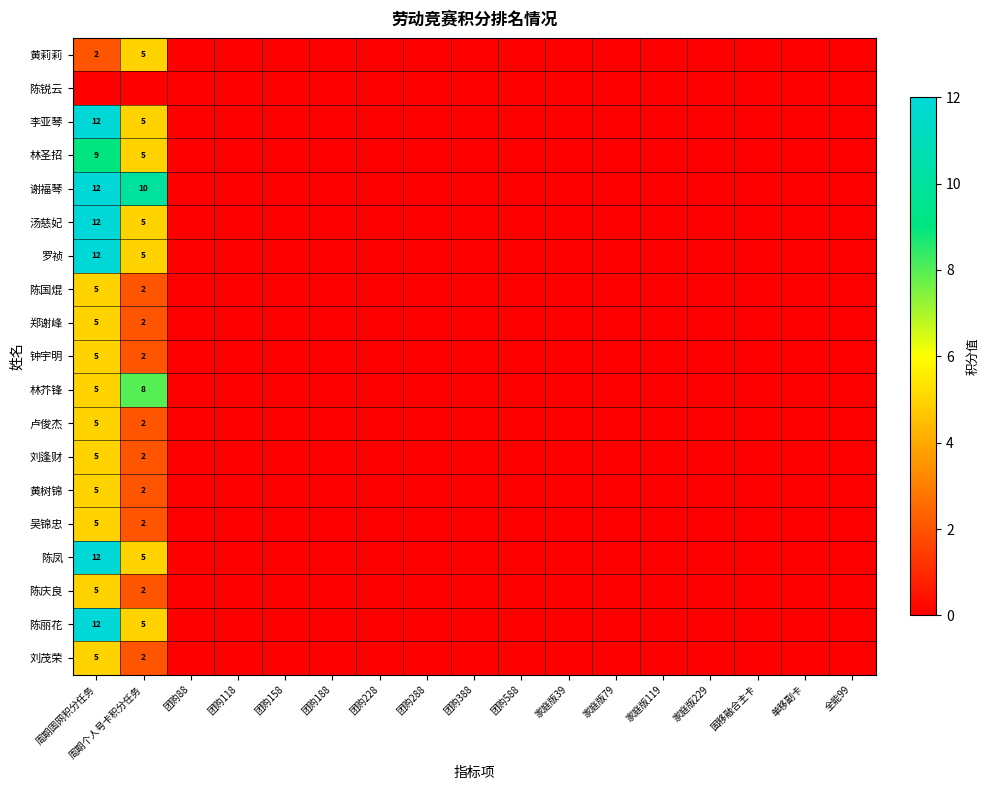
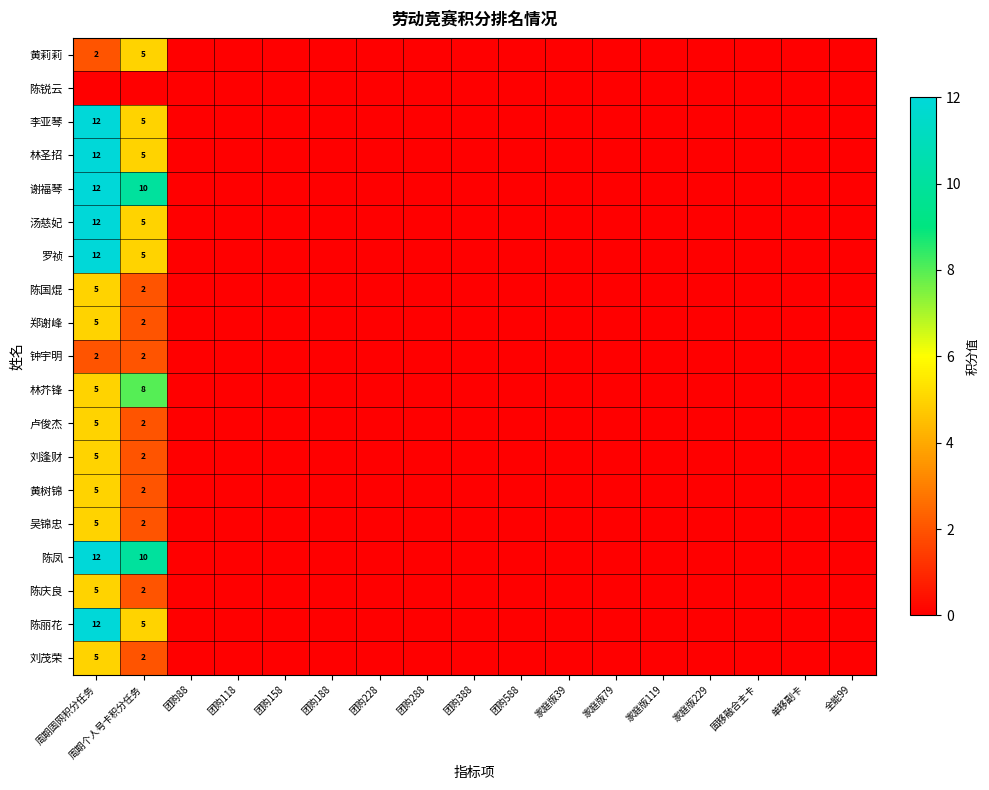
  {
    "黄莉莉": {
      "周期固网积分任务": 2,
      "周期个人号卡积分任务": 5
    },
    "李亚琴": {
      "周期固网积分任务": 12,
      "周期个人号卡积分任务": 5
    },
    "林圣招": {
-     "周期固网积分任务": 9,
+     "周期固网积分任务": 12,
      "周期个人号卡积分任务": 5
    },
    "谢福琴": {
      "周期固网积分任务": 12,
      "周期个人号卡积分任务": 10
    },
    "汤慈妃": {
      "周期固网积分任务": 12,
      "周期个人号卡积分任务": 5
    },
    "罗祯": {
      "周期固网积分任务": 12,
      "周期个人号卡积分任务": 5
    },
    "陈国焜": {
      "周期固网积分任务": 5,
      "周期个人号卡积分任务": 2
    },
    "郑谢峰": {
      "周期固网积分任务": 5,
      "周期个人号卡积分任务": 2
    },
    "钟宇明": {
-     "周期固网积分任务": 5,
+     "周期固网积分任务": 2,
      "周期个人号卡积分任务": 2
    },
    "林芥锋": {
      "周期固网积分任务": 5,
      "周期个人号卡积分任务": 8
    },
    "卢俊杰": {
      "周期固网积分任务": 5,
      "周期个人号卡积分任务": 2
    },
    "刘逢财": {
      "周期固网积分任务": 5,
      "周期个人号卡积分任务": 2
    },
    "黄树锦": {
      "周期固网积分任务": 5,
      "周期个人号卡积分任务": 2
    },
    "吴锦忠": {
      "周期固网积分任务": 5,
      "周期个人号卡积分任务": 2
    },
    "陈凤": {
      "周期固网积分任务": 12,
-     "周期个人号卡积分任务": 5
+     "周期个人号卡积分任务": 10
    },
    "陈庆良": {
      "周期固网积分任务": 5,
      "周期个人号卡积分任务": 2
    },
    "陈丽花": {
      "周期固网积分任务": 12,
      "周期个人号卡积分任务": 5
    },
    "刘茂荣": {
      "周期固网积分任务": 5,
      "周期个人号卡积分任务": 2
    }
  }
